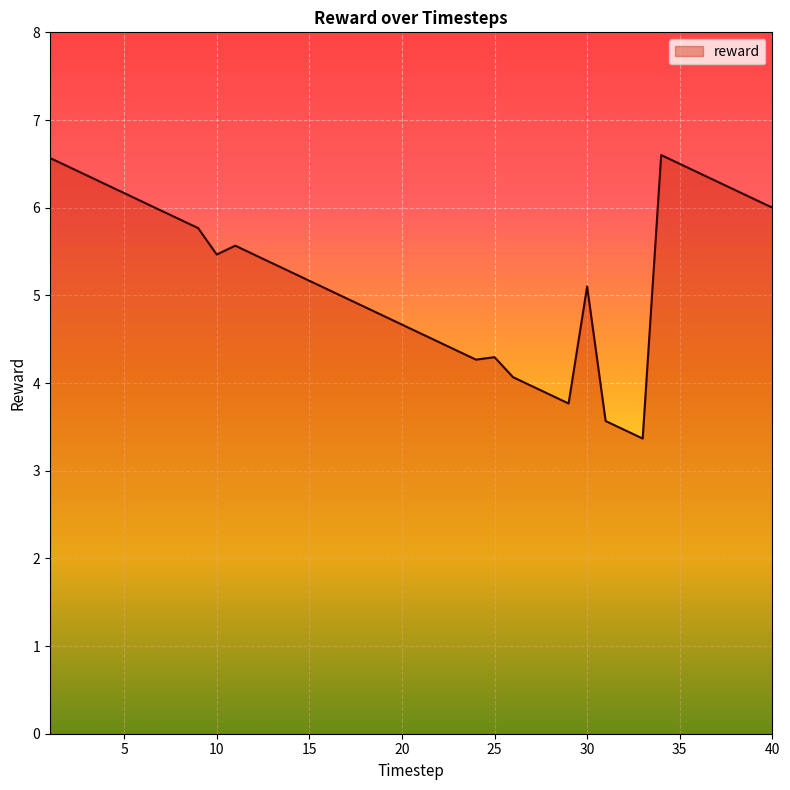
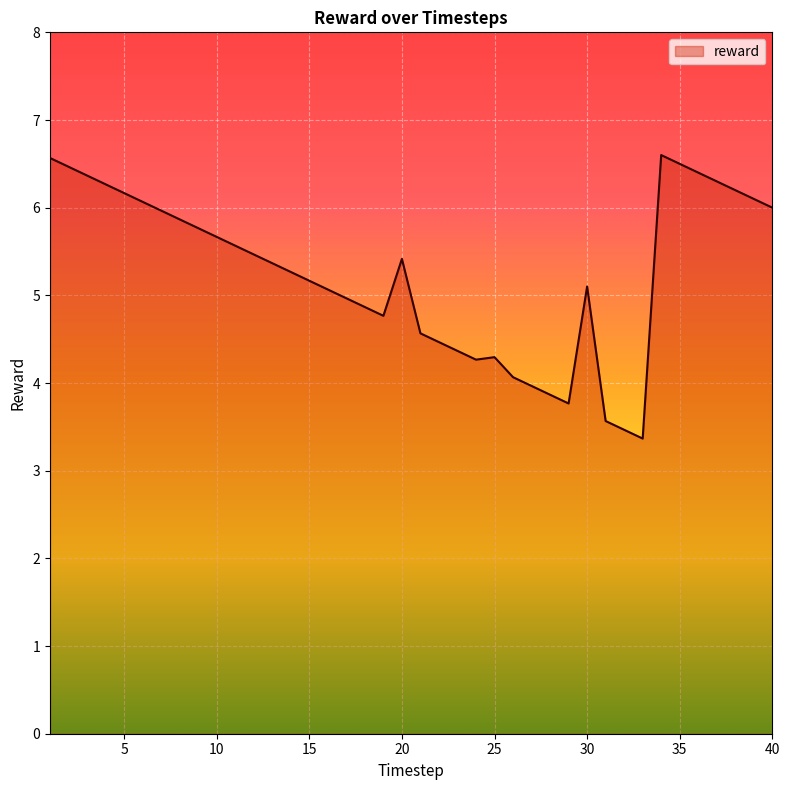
  {
    "5": 6.2,
-   "10": 5.5,
+   "10": 5.7,
    "15": 5.2,
-   "20": 4.7,
+   "20": 5.4,
    "25": 4.3,
    "30": 5.1,
    "35": 6.5,
    "40": 6.0
  }
